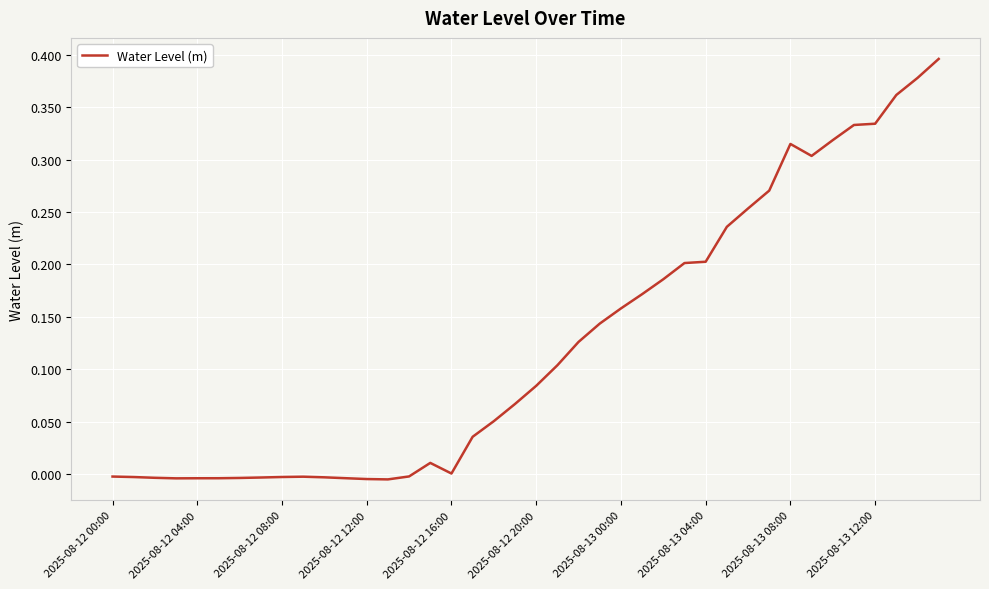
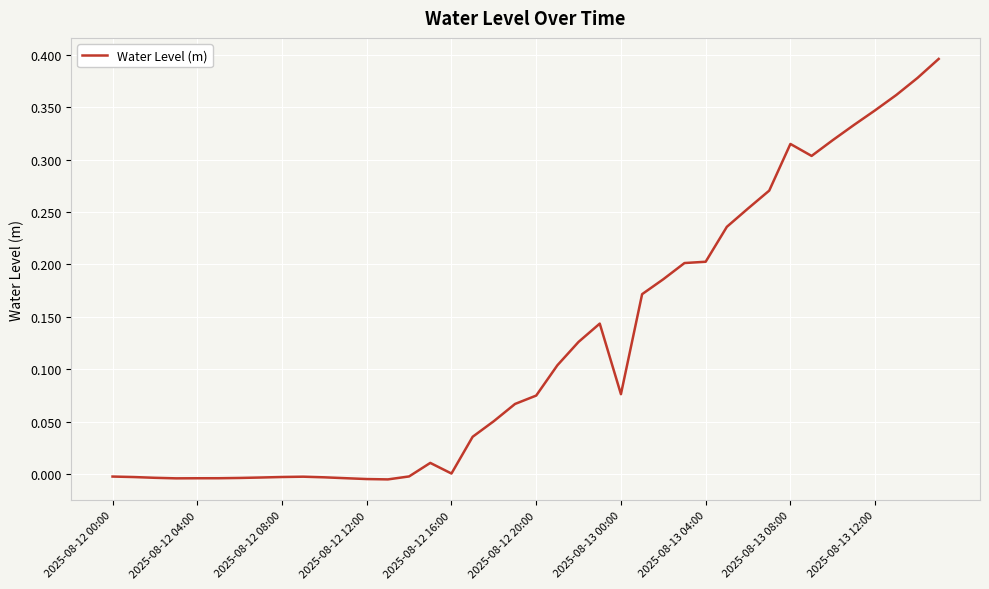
  {
    "2025-08-12 00:00": -0.002,
    "2025-08-12 04:00": -0.004,
    "2025-08-12 08:00": -0.003,
    "2025-08-12 12:00": -0.005,
    "2025-08-12 16:00": 0.001,
-   "2025-08-12 20:00": 0.084,
-   "2025-08-13 00:00": 0.158,
+   "2025-08-12 20:00": 0.075,
+   "2025-08-13 00:00": 0.076,
    "2025-08-13 04:00": 0.203,
    "2025-08-13 08:00": 0.315,
-   "2025-08-13 12:00": 0.334
+   "2025-08-13 12:00": 0.347
  }
